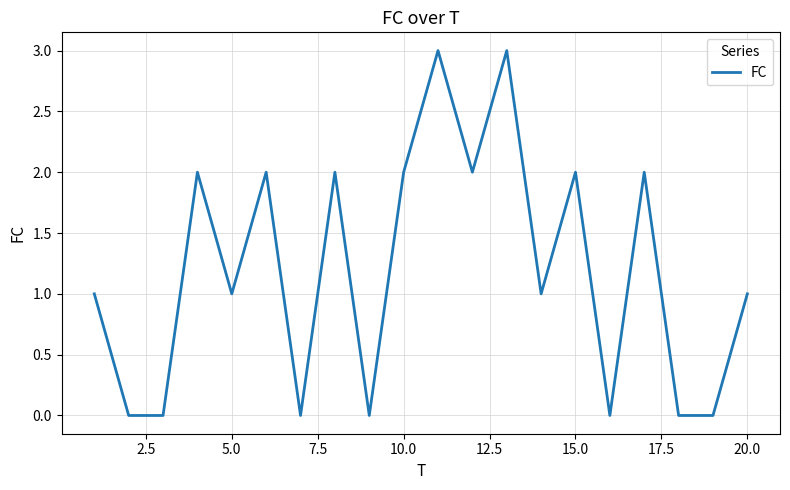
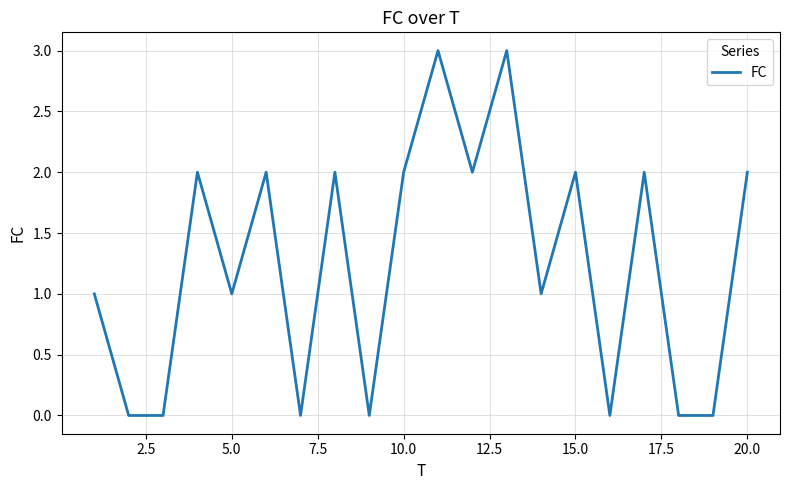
  {
    "5.0": 1,
    "10.0": 2,
    "15.0": 2,
-   "20.0": 1
+   "20.0": 2
  }
